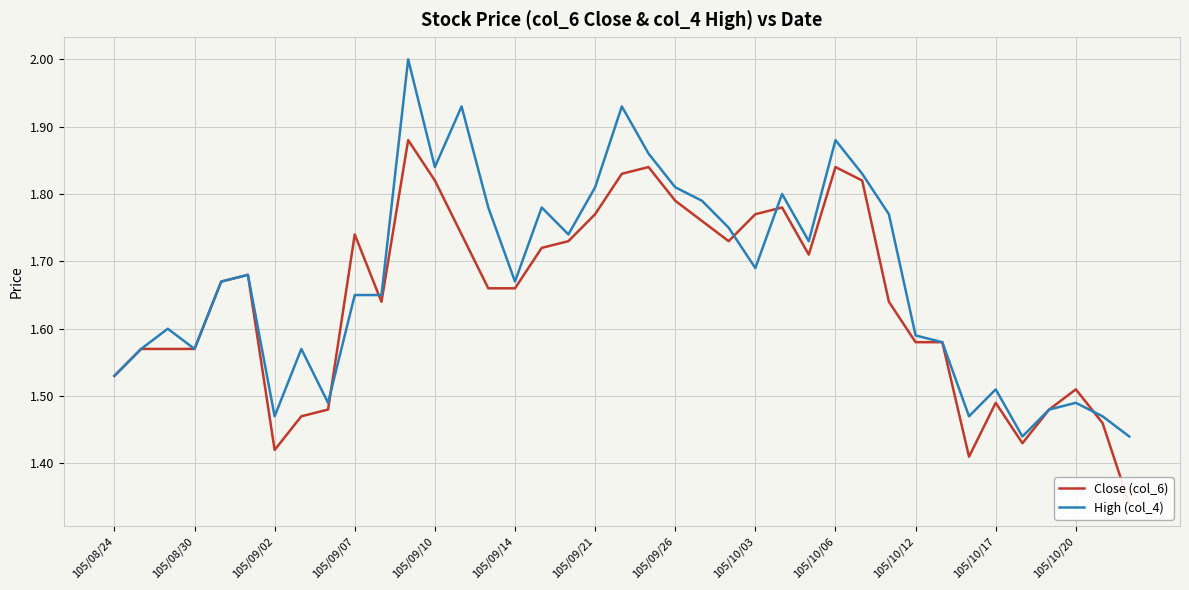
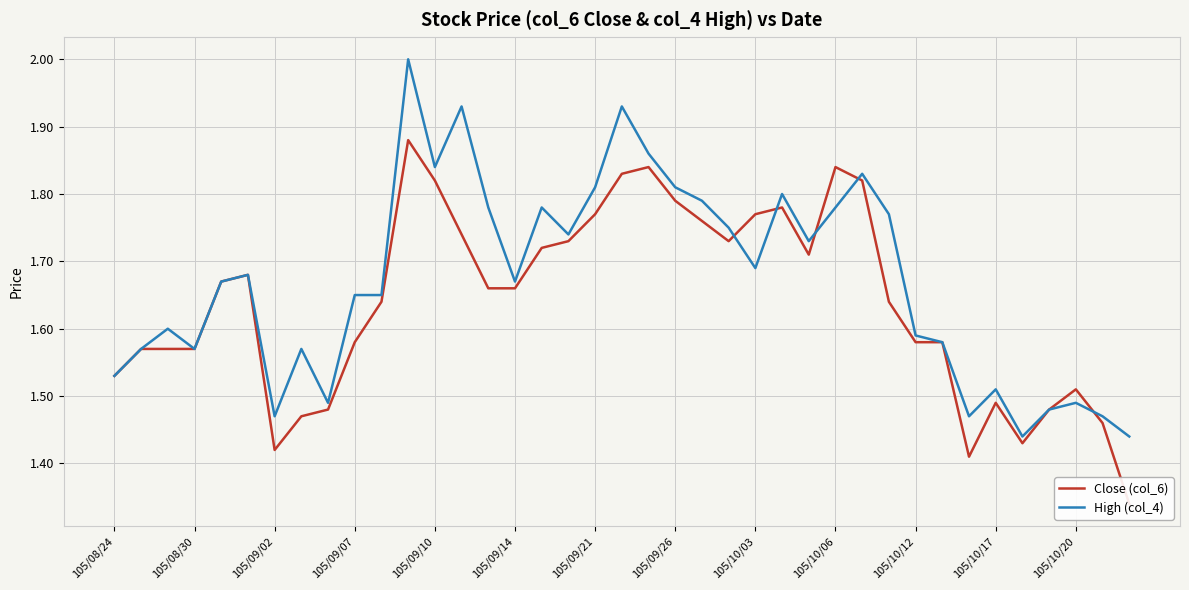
  {
    "Close (col_6)": {
      "105/09/02": 1.42,
-     "105/09/07": 1.74,
+     "105/09/07": 1.58,
      "105/09/10": 1.82,
      "105/09/14": 1.66,
      "105/09/21": 1.77,
      "105/09/26": 1.79,
      "105/10/03": 1.77,
      "105/10/06": 1.84,
      "105/10/12": 1.58,
      "105/10/17": 1.49,
      "105/10/20": 1.51
    },
    "High (col_4)": {
      "105/09/02": 1.47,
      "105/09/07": 1.65,
      "105/09/10": 1.84,
      "105/09/14": 1.67,
      "105/09/21": 1.81,
      "105/09/26": 1.81,
      "105/10/03": 1.69,
-     "105/10/06": 1.88,
+     "105/10/06": 1.78,
      "105/10/12": 1.59,
      "105/10/17": 1.51,
      "105/10/20": 1.49
    }
  }
